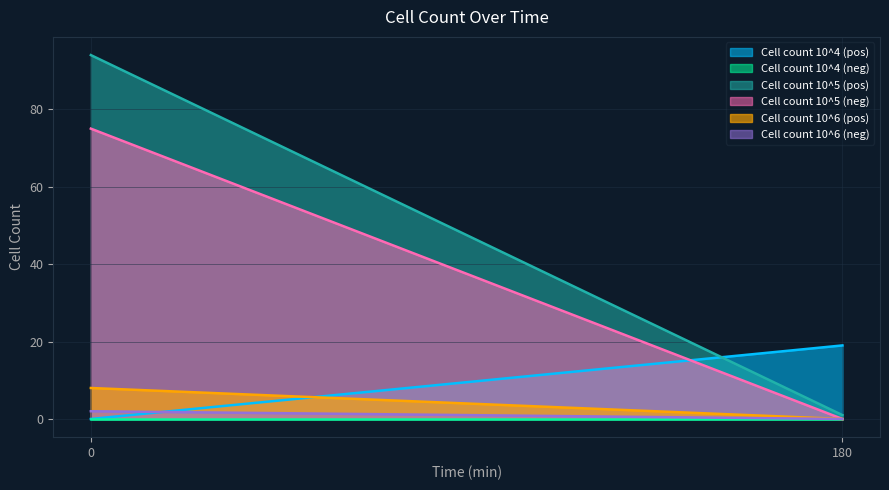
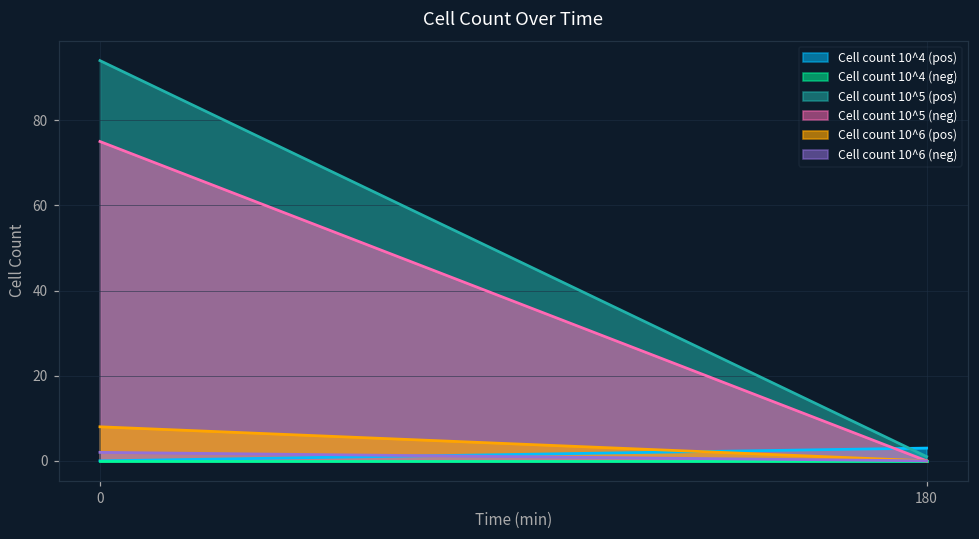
  {
    "Cell count 10^4 (pos)": {
-     "180": 19
+     "180": 3
    },
    "Cell count 10^5 (pos)": {
      "0": 94,
      "180": 1
    },
    "Cell count 10^5 (neg)": {
      "0": 75
    },
    "Cell count 10^6 (pos)": {
      "0": 8
    },
    "Cell count 10^6 (neg)": {
      "0": 2
    }
  }
